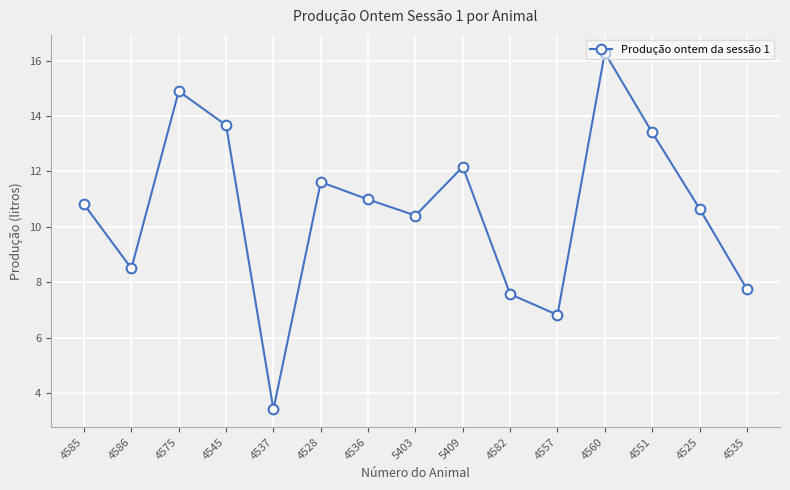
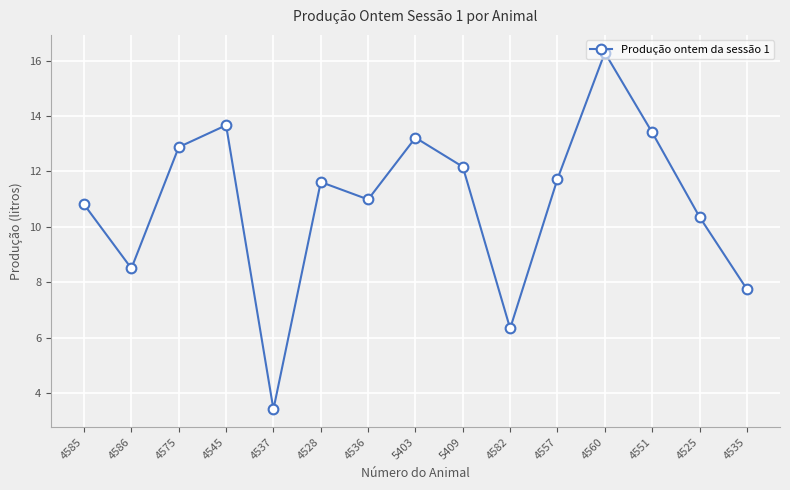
  {
    "4585": 10.8,
    "4586": 8.5,
-   "4575": 14.9,
+   "4575": 12.9,
    "4545": 13.7,
    "4537": 3.4,
    "4528": 11.6,
    "4536": 11.0,
-   "5403": 10.4,
+   "5403": 13.2,
    "5409": 12.2,
-   "4582": 7.6,
-   "4557": 6.8,
+   "4582": 6.3,
+   "4557": 11.7,
    "4551": 13.4,
-   "4525": 10.7,
+   "4525": 10.4,
    "4535": 7.8
  }
